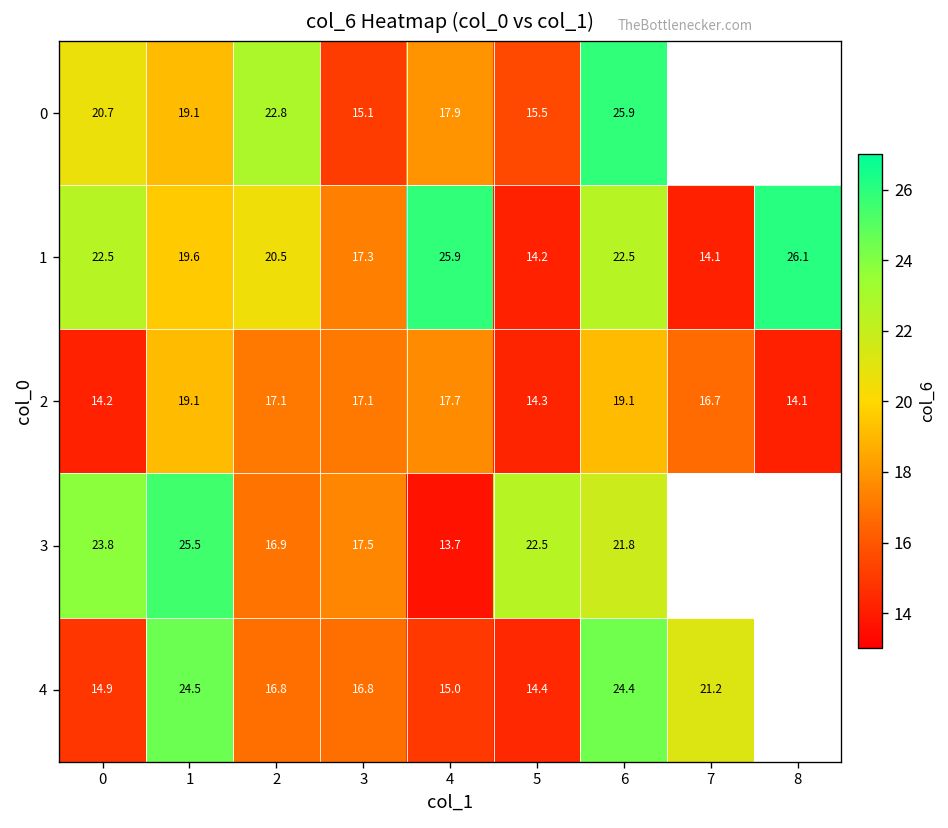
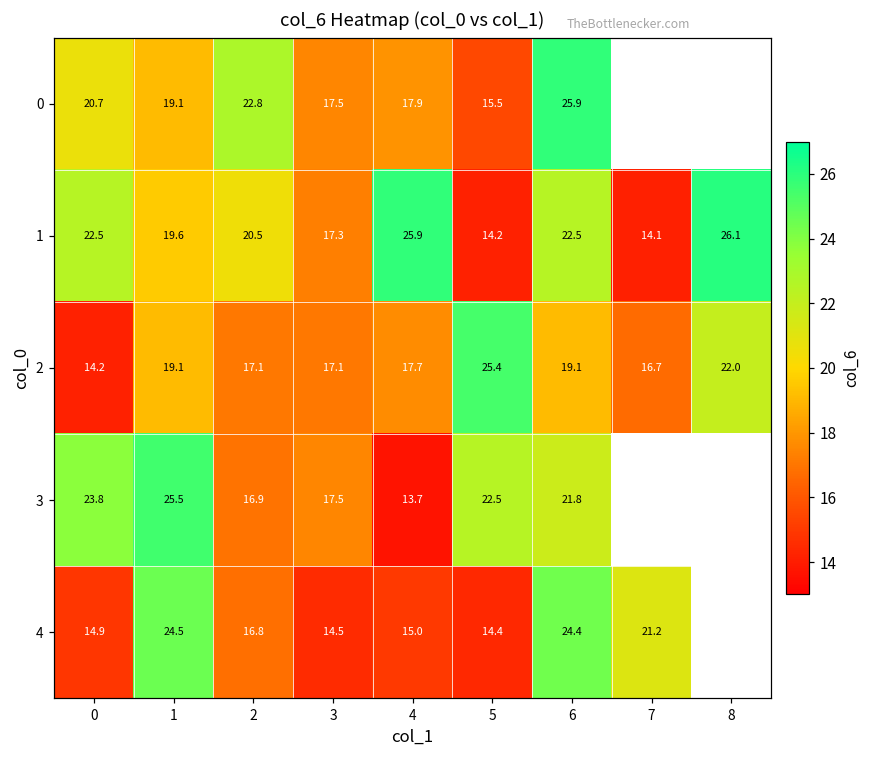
  {
    "0": {
      "0": 20.7,
      "1": 19.1,
      "2": 22.8,
-     "3": 15.1,
+     "3": 17.5,
      "4": 17.9,
      "5": 15.5,
      "6": 25.9
    },
    "1": {
      "0": 22.5,
      "1": 19.6,
      "2": 20.5,
      "3": 17.3,
      "4": 25.9,
      "5": 14.2,
      "6": 22.5,
      "7": 14.1,
      "8": 26.1
    },
    "2": {
      "0": 14.2,
      "1": 19.1,
      "2": 17.1,
      "3": 17.1,
      "4": 17.7,
-     "5": 14.3,
+     "5": 25.4,
      "6": 19.1,
      "7": 16.7,
-     "8": 14.1
+     "8": 22.0
    },
    "3": {
      "0": 23.8,
      "1": 25.5,
      "2": 16.9,
      "3": 17.5,
      "4": 13.7,
      "5": 22.5,
      "6": 21.8
    },
    "4": {
      "0": 14.9,
      "1": 24.5,
      "2": 16.8,
-     "3": 16.8,
+     "3": 14.5,
      "4": 15.0,
      "5": 14.4,
      "6": 24.4,
      "7": 21.2
    }
  }
